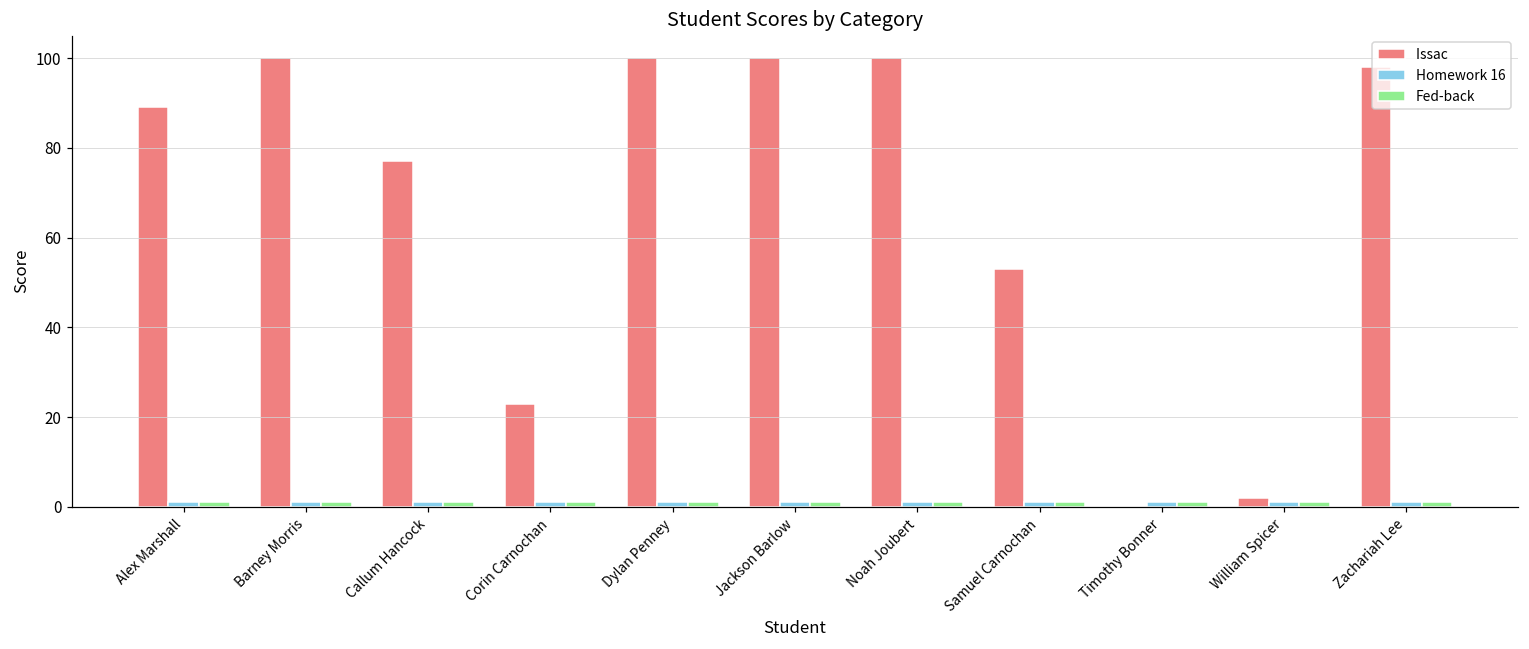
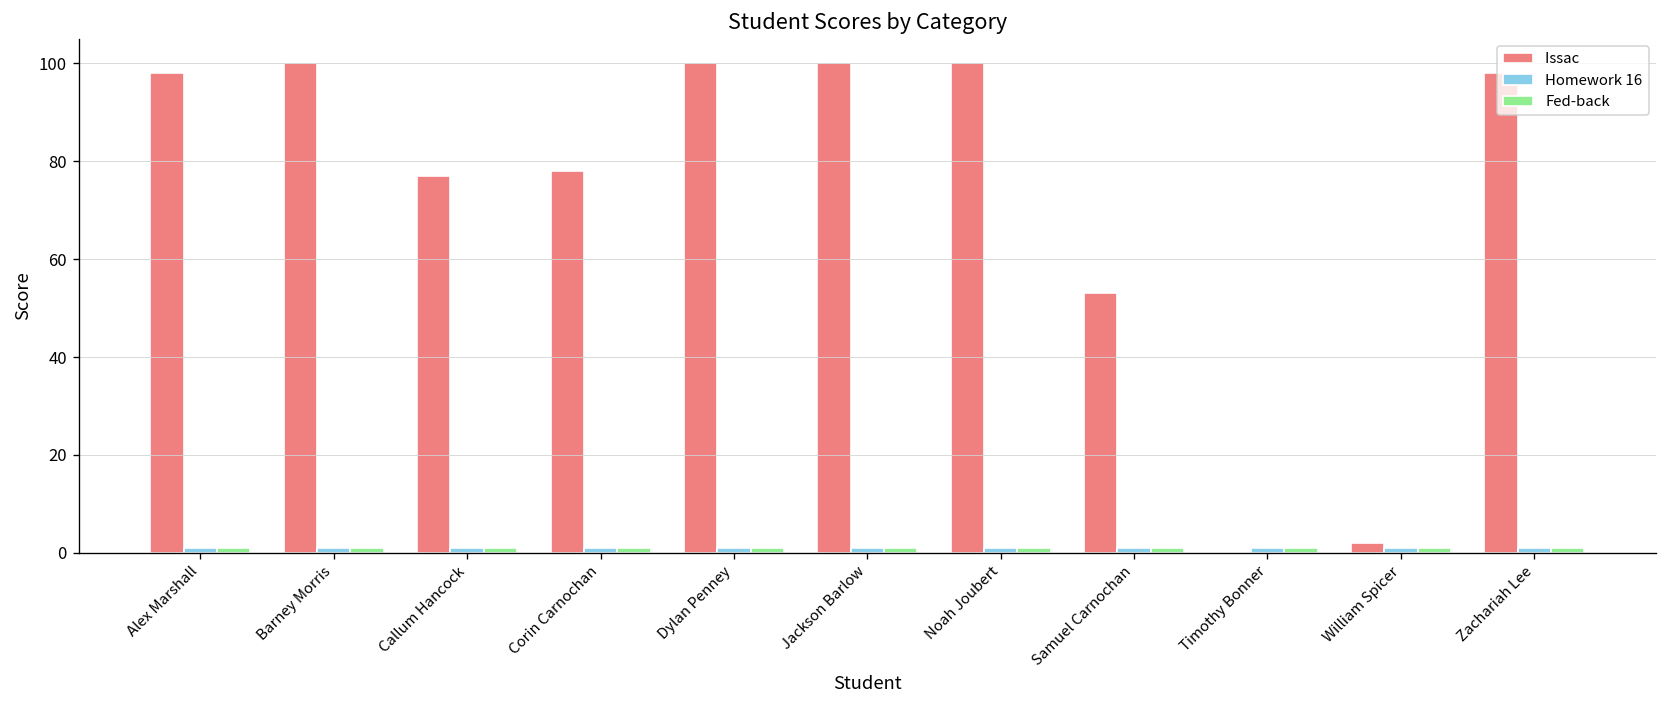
  {
    "Issac": {
-     "Alex Marshall": 89,
+     "Alex Marshall": 98,
      "Barney Morris": 100,
      "Callum Hancock": 77,
-     "Corin Carnochan": 23,
+     "Corin Carnochan": 78,
      "Dylan Penney": 100,
      "Jackson Barlow": 100,
      "Noah Joubert": 100,
      "Samuel Carnochan": 53,
      "Timothy Bonner": 0,
      "William Spicer": 2
    },
    "Homework 16": {
      "Alex Marshall": 1,
      "Barney Morris": 1,
      "Callum Hancock": 1,
      "Corin Carnochan": 1,
      "Dylan Penney": 1,
      "Jackson Barlow": 1,
      "Noah Joubert": 1,
      "Samuel Carnochan": 1,
      "Timothy Bonner": 1,
      "William Spicer": 1,
      "Zachariah Lee": 1
    },
    "Fed-back": {
      "Alex Marshall": 1,
      "Barney Morris": 1,
      "Callum Hancock": 1,
      "Corin Carnochan": 1,
      "Dylan Penney": 1,
      "Jackson Barlow": 1,
      "Noah Joubert": 1,
      "Samuel Carnochan": 1,
      "Timothy Bonner": 1,
      "William Spicer": 1,
      "Zachariah Lee": 1
    }
  }
